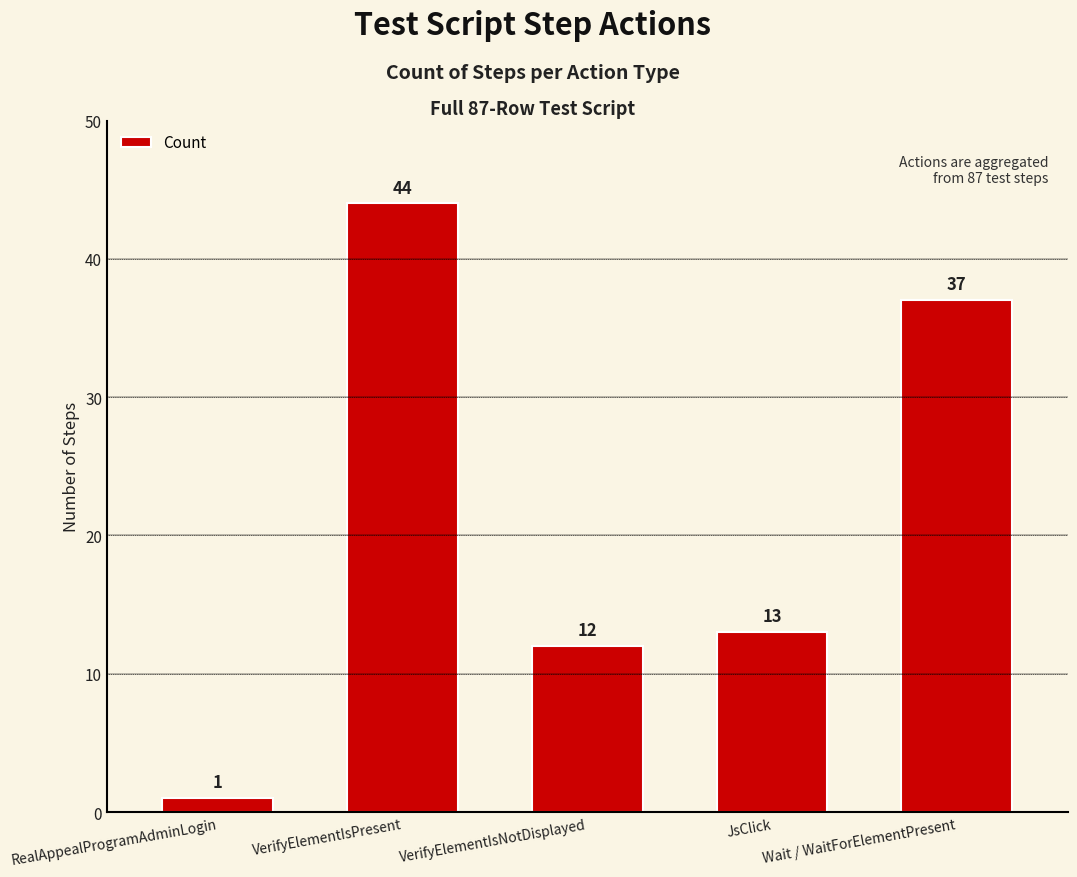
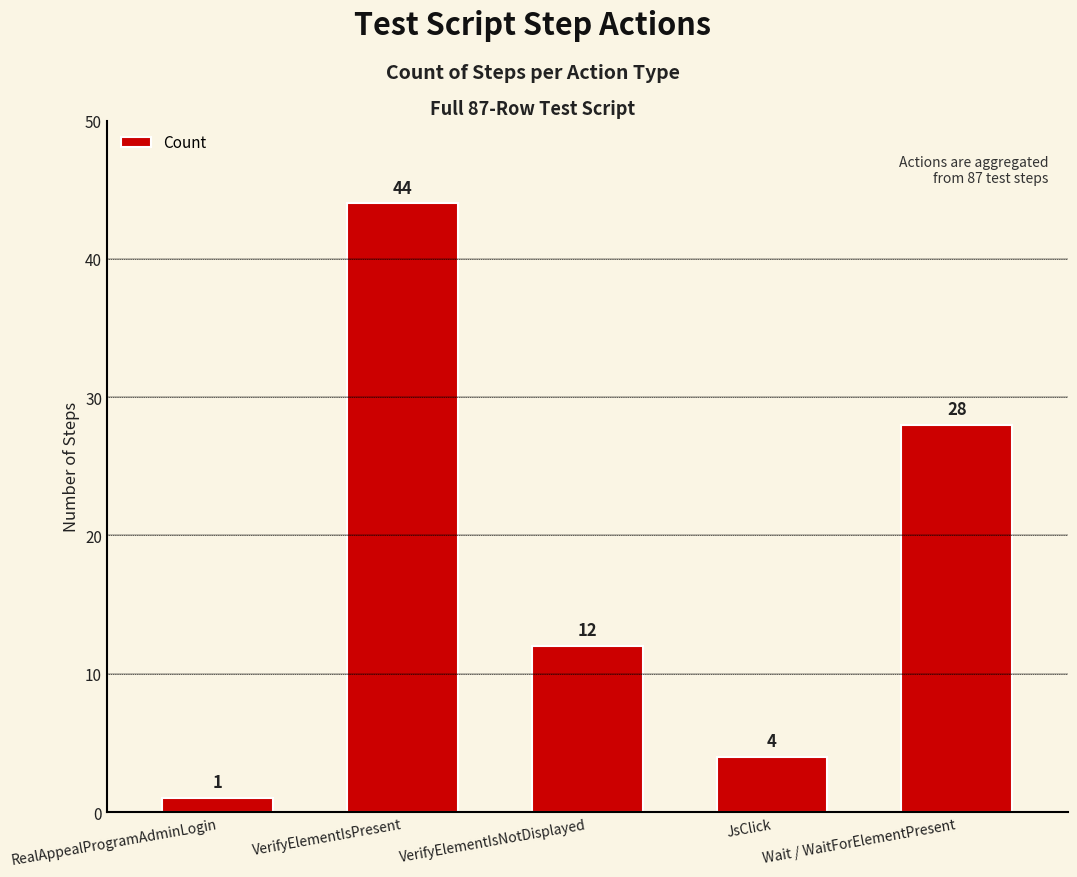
  {
    "RealAppealProgramAdminLogin": 1,
    "VerifyElementIsPresent": 44,
    "VerifyElementIsNotDisplayed": 12,
-   "JsClick": 13,
-   "Wait / WaitForElementPresent": 37
+   "JsClick": 4,
+   "Wait / WaitForElementPresent": 28
  }
